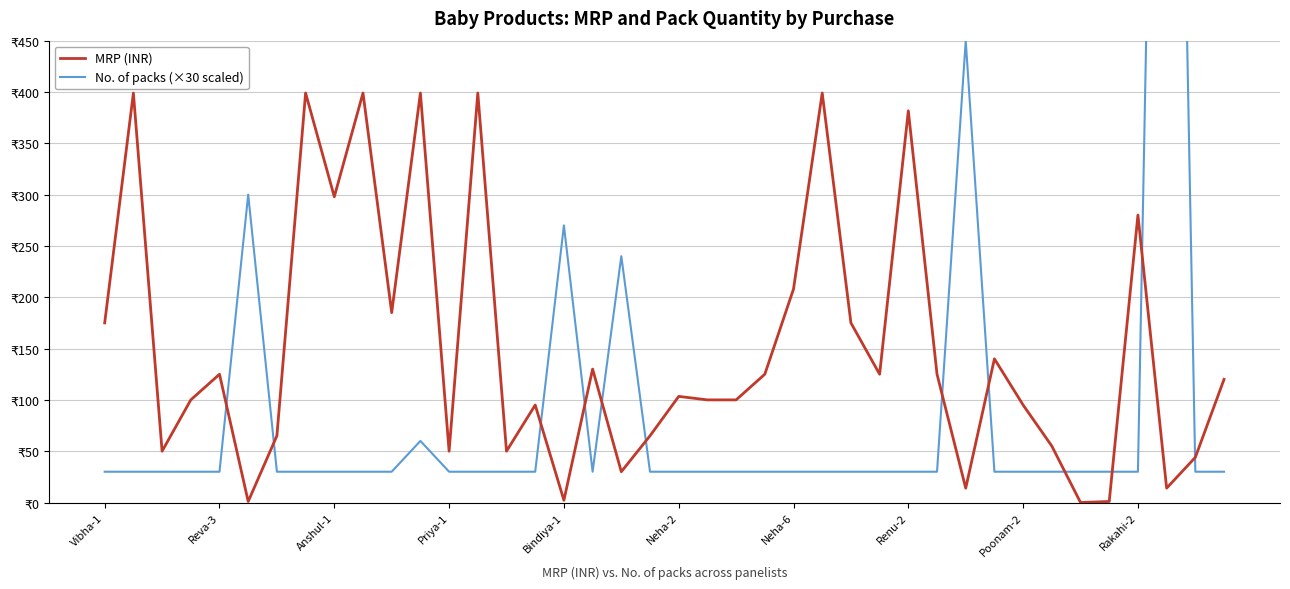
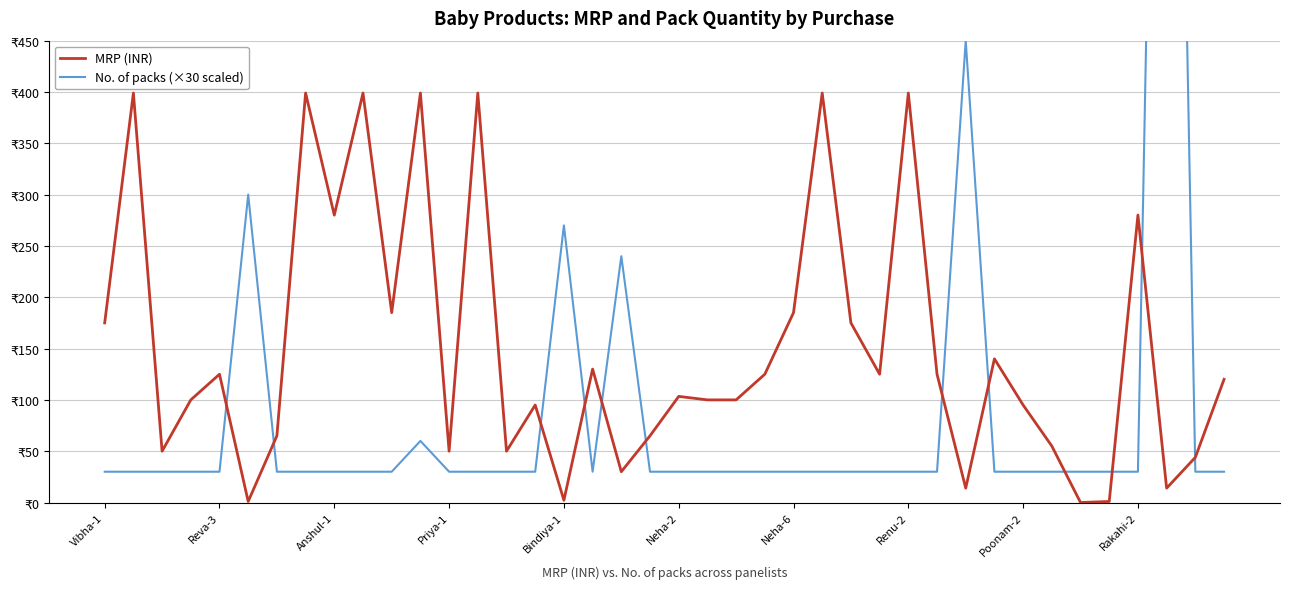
  {
    "MRP (INR)": {
      "Vibha-1": "₹175",
      "Reva-3": "₹125",
-     "Anshul-1": "₹298",
+     "Anshul-1": "₹280",
      "Priya-1": "₹50",
      "Bindiya-1": "₹2",
      "Neha-2": "₹103",
-     "Neha-6": "₹208",
-     "Renu-2": "₹382",
+     "Neha-6": "₹185",
+     "Renu-2": "₹399",
      "Poonam-2": "₹95",
      "Rakahi-2": "₹280"
    },
    "No. of packs (×30 scaled)": {
      "Vibha-1": "₹30",
      "Reva-3": "₹30",
      "Anshul-1": "₹30",
      "Priya-1": "₹30",
      "Bindiya-1": "₹270",
      "Neha-2": "₹30",
      "Neha-6": "₹30",
      "Renu-2": "₹30",
      "Poonam-2": "₹30",
      "Rakahi-2": "₹30"
    }
  }
